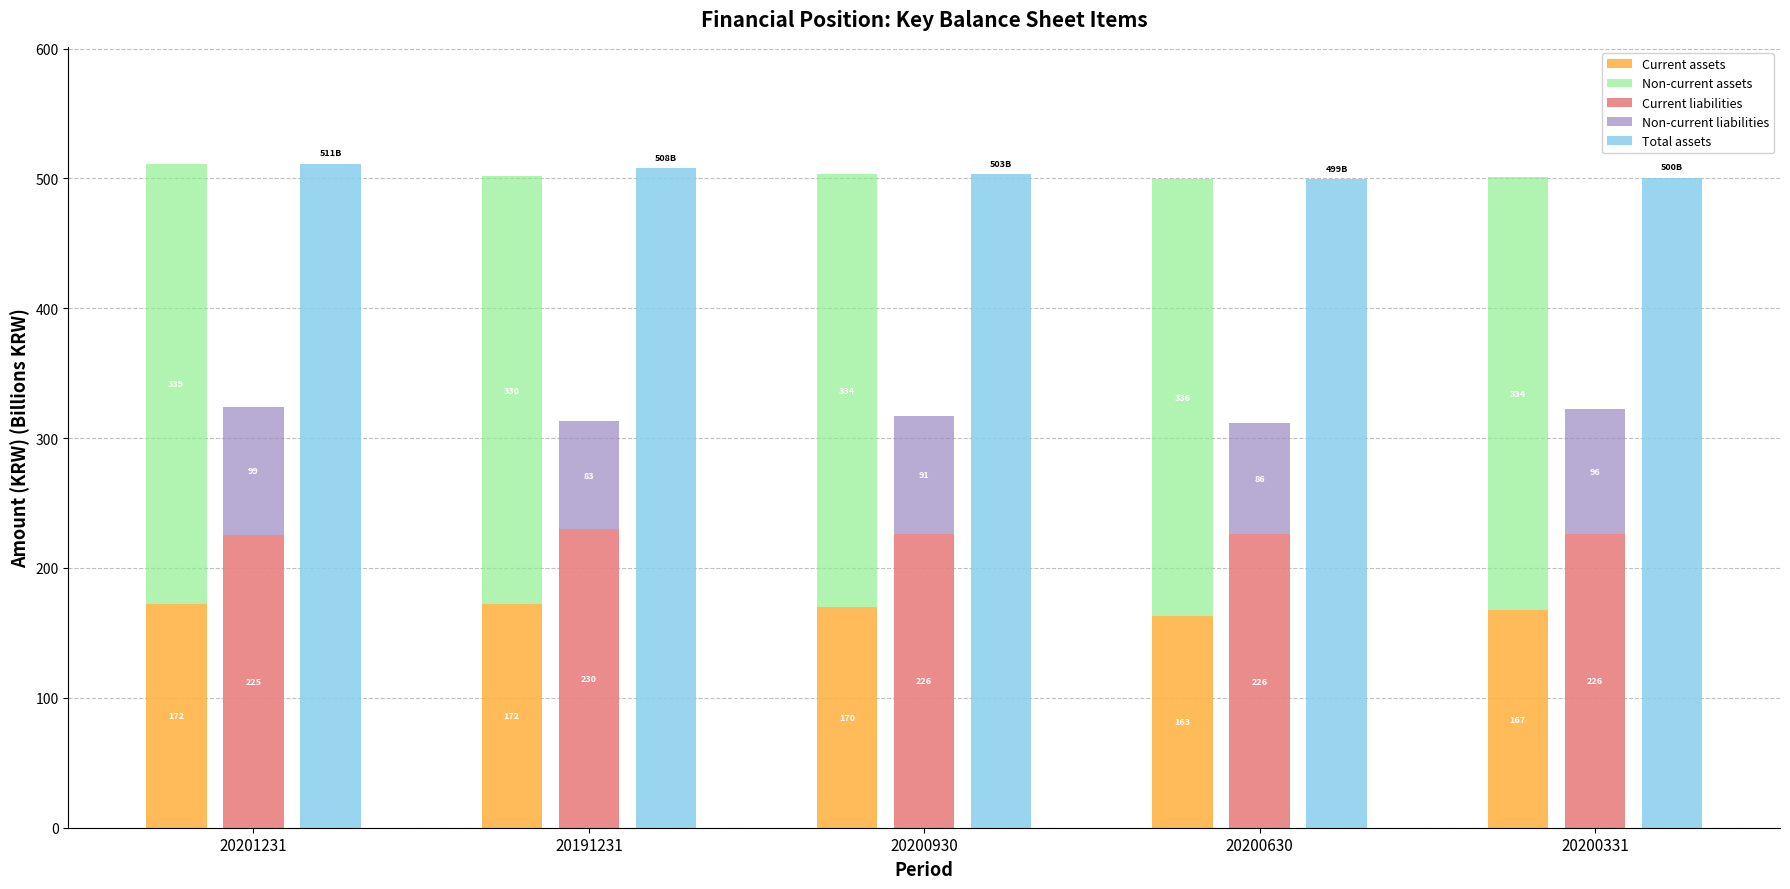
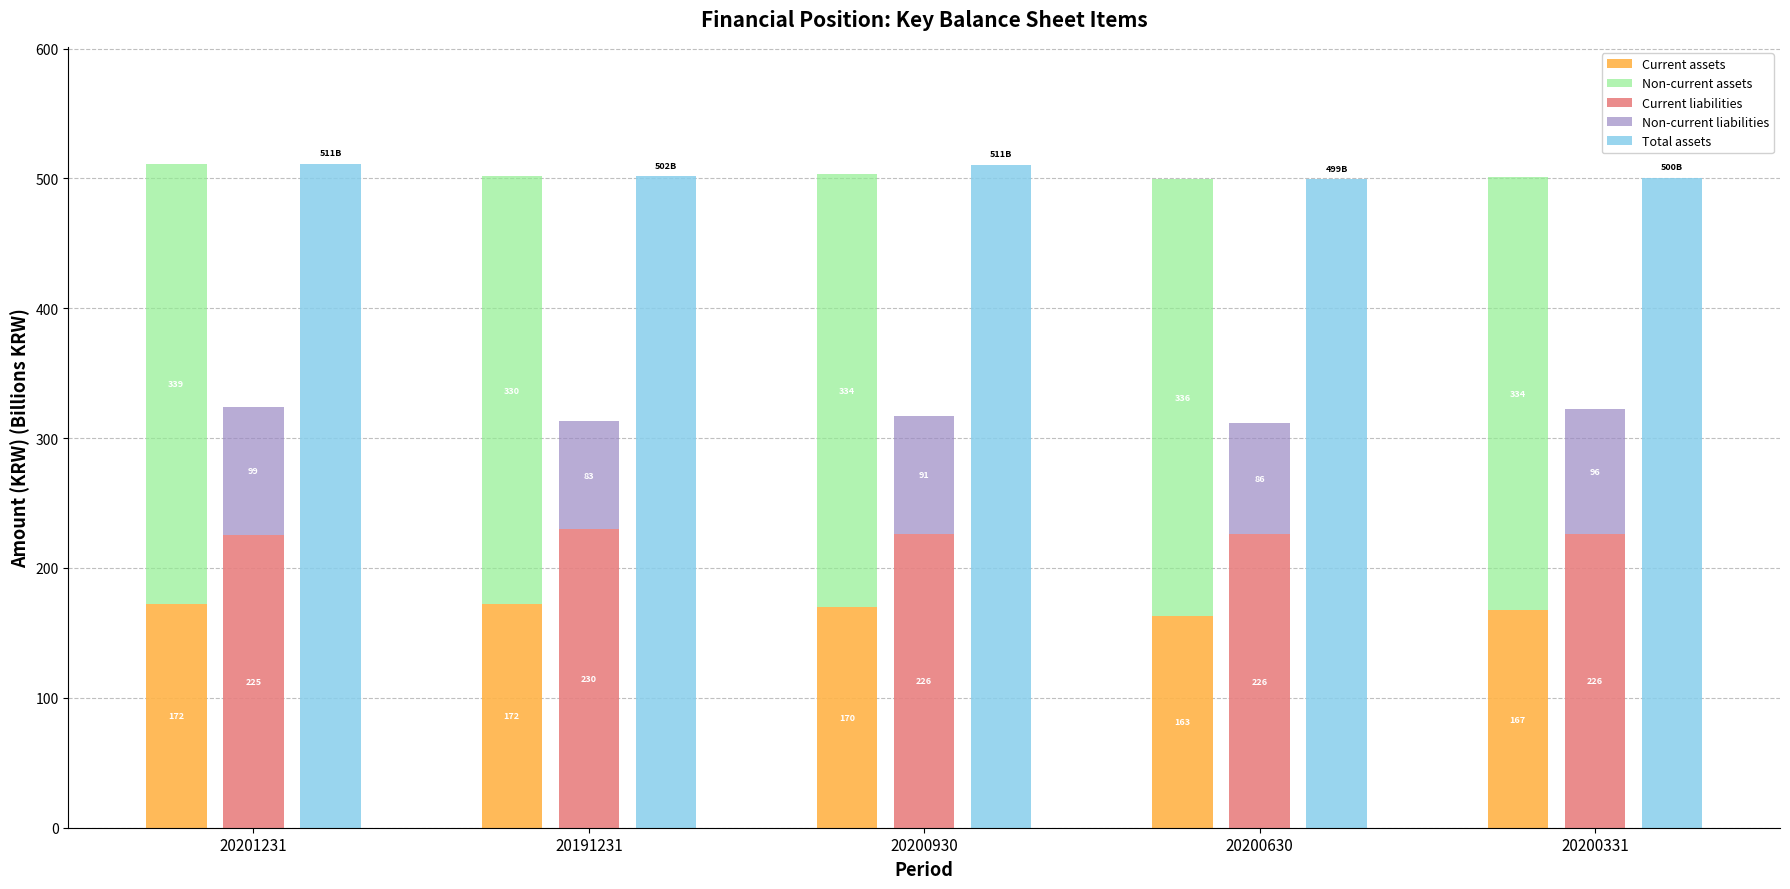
  {
    "Current assets": {
      "20201231": "172",
      "20191231": "172",
      "20200930": "170",
      "20200630": "163",
      "20200331": "167"
    },
    "Non-current assets": {
      "20201231": "339",
      "20191231": "330",
      "20200930": "334",
      "20200630": "336",
      "20200331": "334"
    },
    "Current liabilities": {
      "20201231": "225",
      "20191231": "230",
      "20200930": "226",
      "20200630": "226",
      "20200331": "226"
    },
    "Non-current liabilities": {
      "20201231": "99",
      "20191231": "83",
      "20200930": "91",
      "20200630": "86",
      "20200331": "96"
    },
    "Total assets": {
      "20201231": "511B",
-     "20191231": "508B",
-     "20200930": "503B",
+     "20191231": "502B",
+     "20200930": "511B",
      "20200630": "499B",
      "20200331": "500B"
    }
  }
